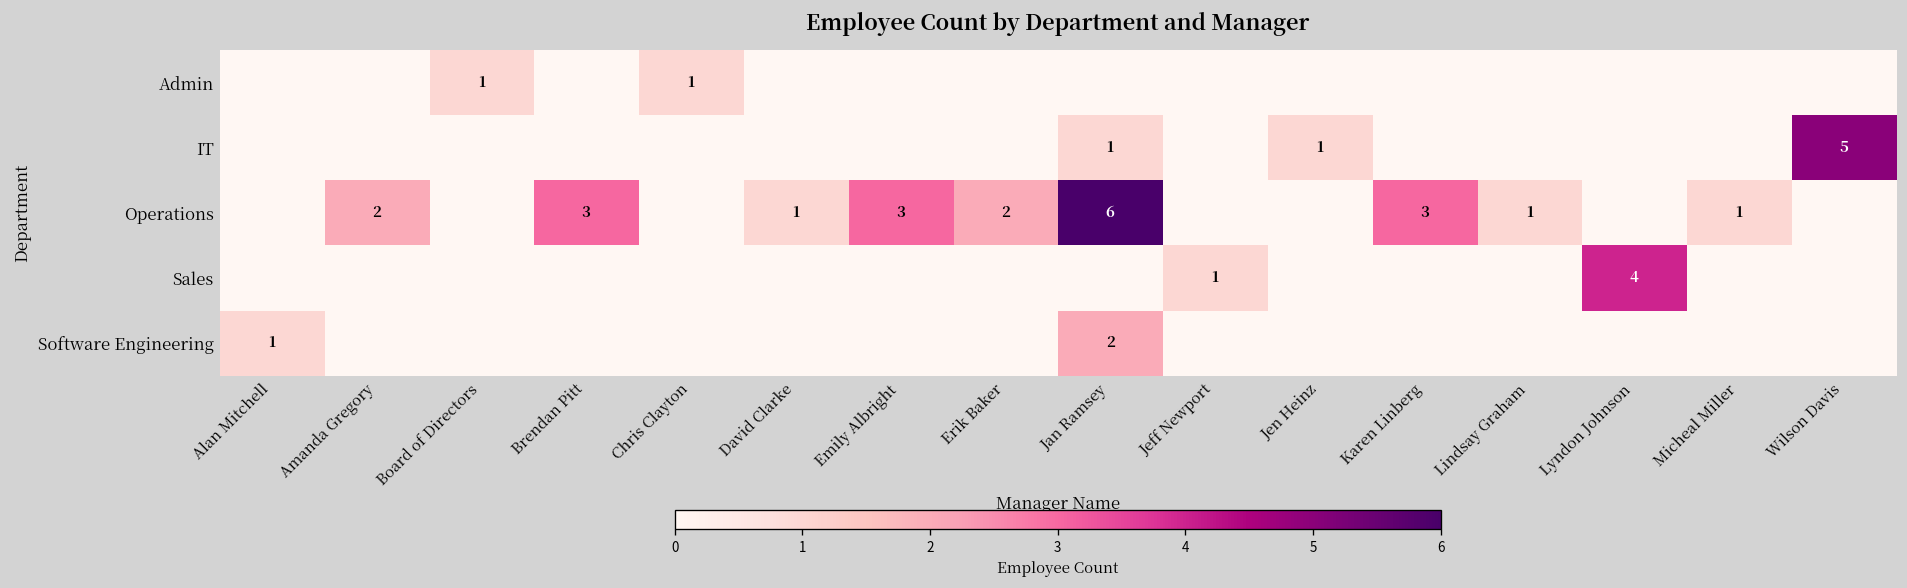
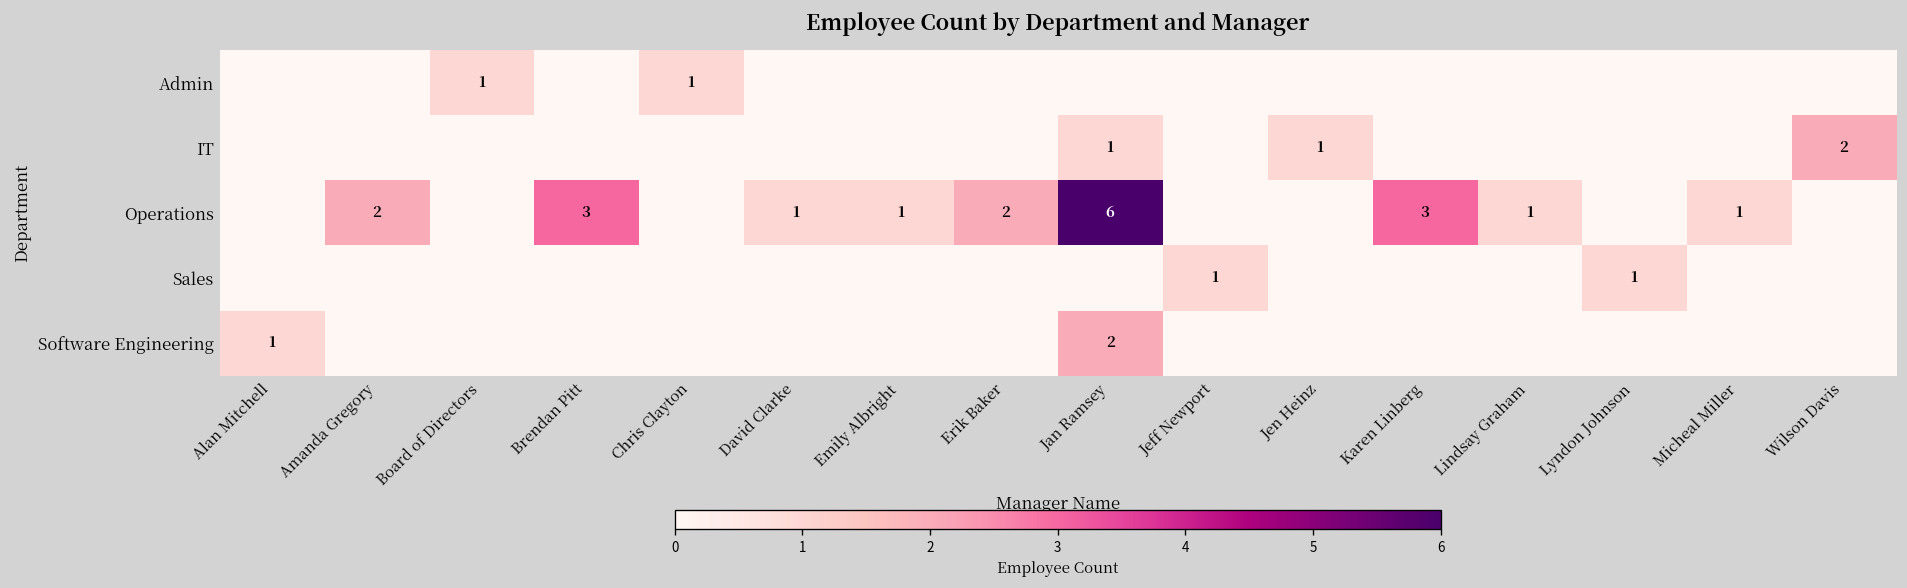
  {
    "Admin": {
      "Board of Directors": 1,
      "Chris Clayton": 1
    },
    "IT": {
      "Jan Ramsey": 1,
      "Jen Heinz": 1,
-     "Wilson Davis": 5
+     "Wilson Davis": 2
    },
    "Operations": {
      "Amanda Gregory": 2,
      "Brendan Pitt": 3,
      "David Clarke": 1,
-     "Emily Albright": 3,
+     "Emily Albright": 1,
      "Erik Baker": 2,
      "Jan Ramsey": 6,
      "Karen Linberg": 3,
      "Lindsay Graham": 1,
      "Micheal Miller": 1
    },
    "Sales": {
      "Jeff Newport": 1,
-     "Lyndon Johnson": 4
+     "Lyndon Johnson": 1
    },
    "Software Engineering": {
      "Alan Mitchell": 1,
      "Jan Ramsey": 2
    }
  }
